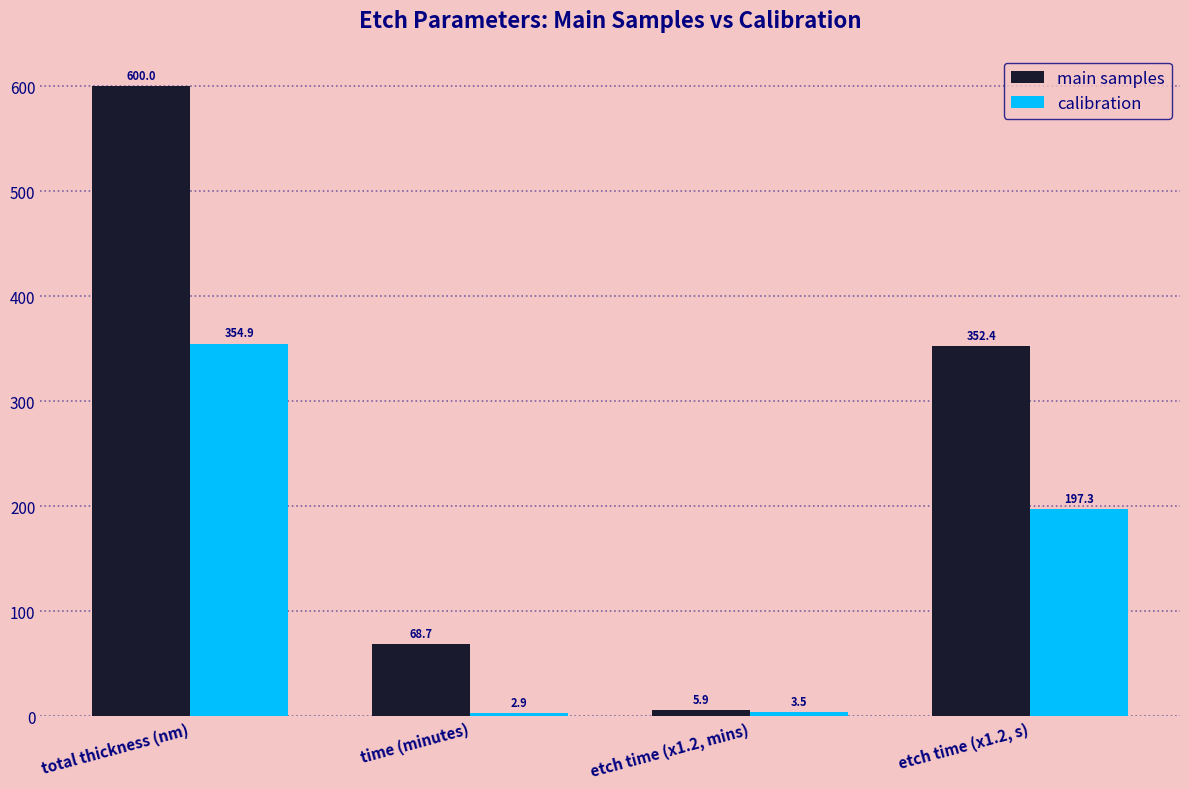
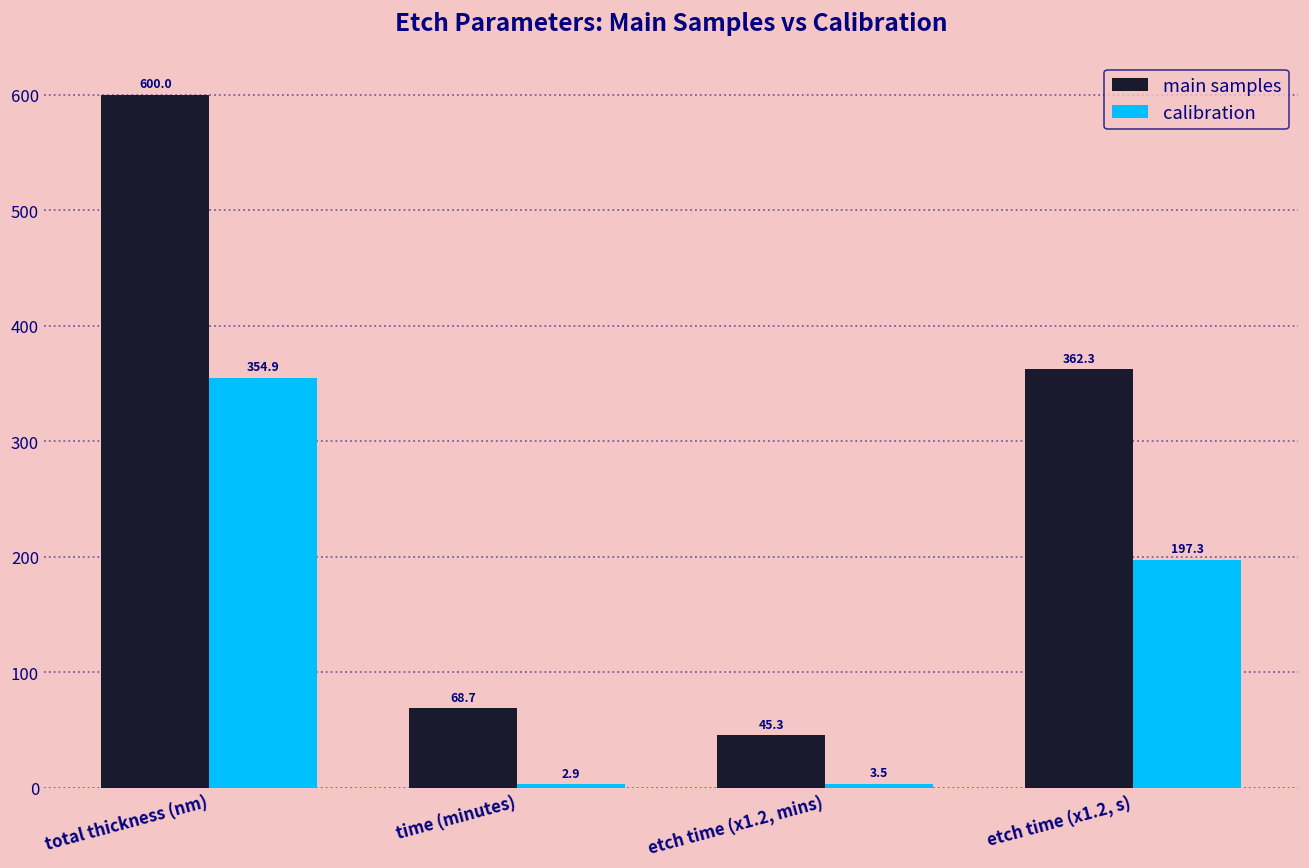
  {
    "main samples": {
      "total thickness (nm)": 600.0,
      "time (minutes)": 68.7,
-     "etch time (x1.2, mins)": 5.9,
-     "etch time (x1.2, s)": 352.4
+     "etch time (x1.2, mins)": 45.3,
+     "etch time (x1.2, s)": 362.3
    },
    "calibration": {
      "total thickness (nm)": 354.9,
      "time (minutes)": 2.9,
      "etch time (x1.2, mins)": 3.5,
      "etch time (x1.2, s)": 197.3
    }
  }
